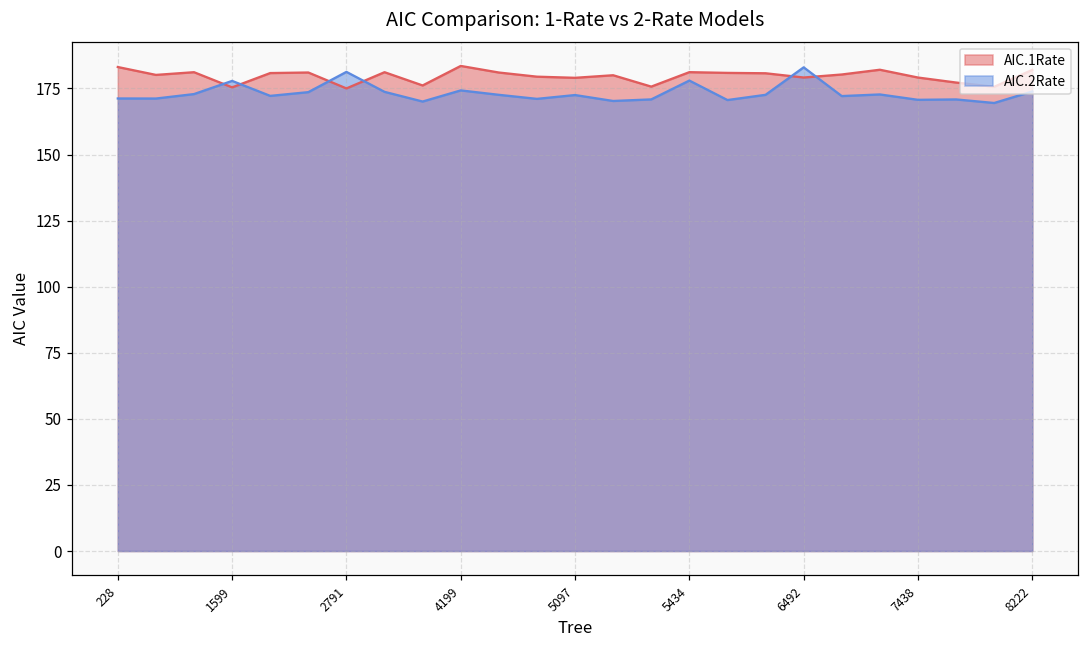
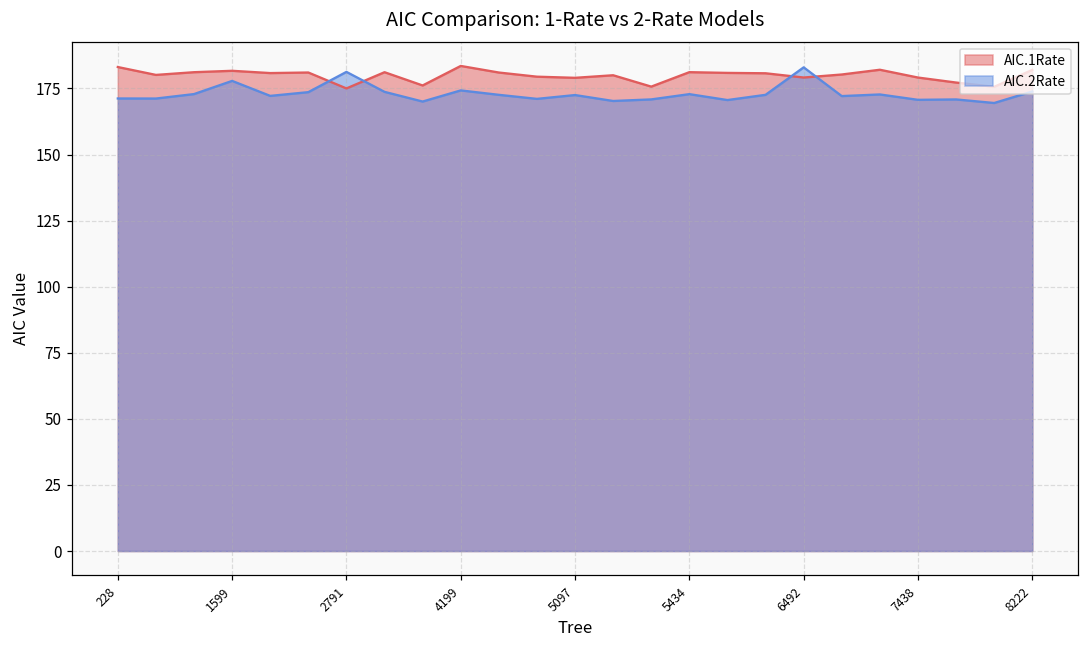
  {
    "AIC.1Rate": {
      "228": 183,
-     "1599": 175,
+     "1599": 182,
      "2791": 175,
      "4199": 184,
      "5097": 179,
      "5434": 181,
      "6492": 179,
      "7438": 179
    },
    "AIC.2Rate": {
      "228": 171,
      "1599": 178,
      "2791": 181,
      "4199": 174,
      "5097": 173,
-     "5434": 178,
+     "5434": 173,
      "6492": 183,
      "7438": 171
    }
  }
